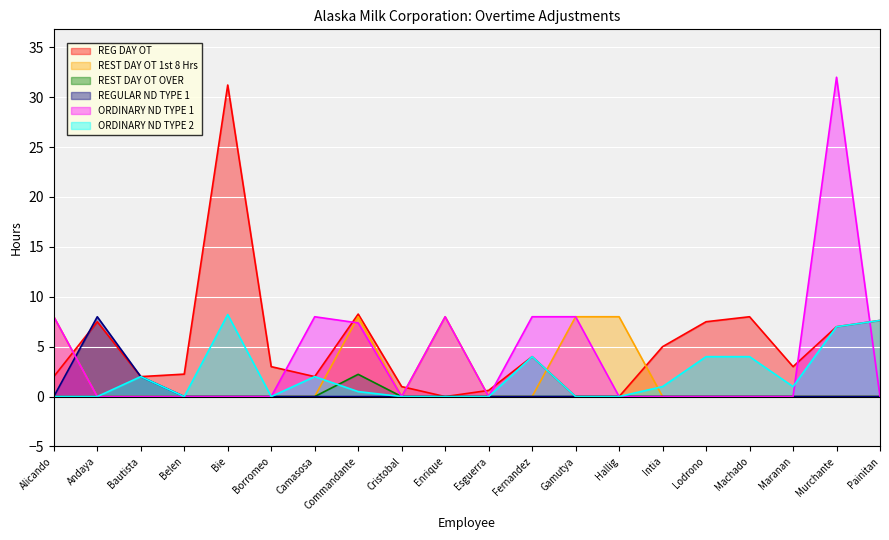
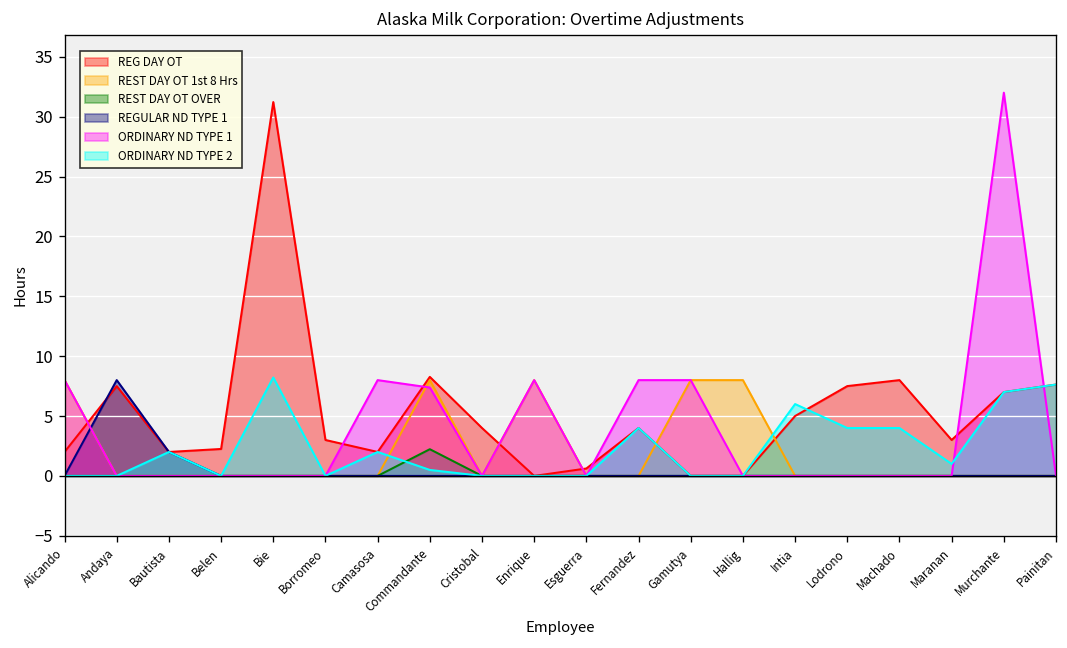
  {
    "REG DAY OT": {
      "Alicando": 2,
      "Andaya": 8,
      "Belen": 2,
      "Bie": 31,
      "Borromeo": 3,
      "Commandante": 8,
-     "Cristobal": 1,
+     "Cristobal": 4,
      "Esguerra": 1,
      "Intia": 5,
      "Lodrono": 8,
      "Machado": 8,
      "Maranan": 3
    },
    "REST DAY OT 1st 8 Hrs": {
      "Commandante": 8,
      "Hallig": 8
    },
    "REST DAY OT OVER": {
      "Commandante": 2
    },
    "REGULAR ND TYPE 1": {
      "Andaya": 8,
      "Commandante": 0
    },
    "ORDINARY ND TYPE 1": {
      "Camasosa": 8,
      "Commandante": 7,
      "Fernandez": 8,
      "Murchante": 32
    },
    "ORDINARY ND TYPE 2": {
      "Bie": 8,
      "Commandante": 1,
-     "Intia": 1,
+     "Intia": 6,
      "Lodrono": 4,
      "Machado": 4,
      "Maranan": 1
    }
  }
